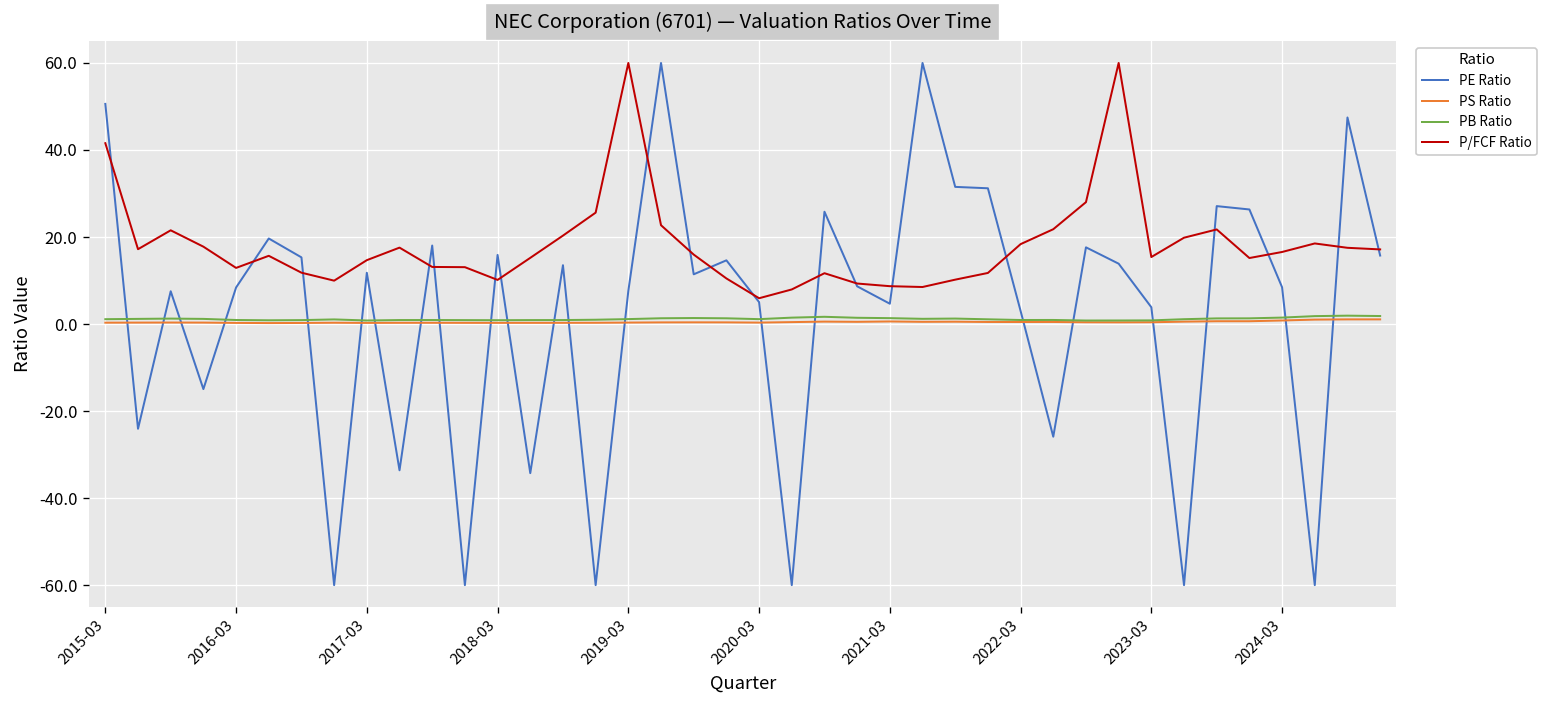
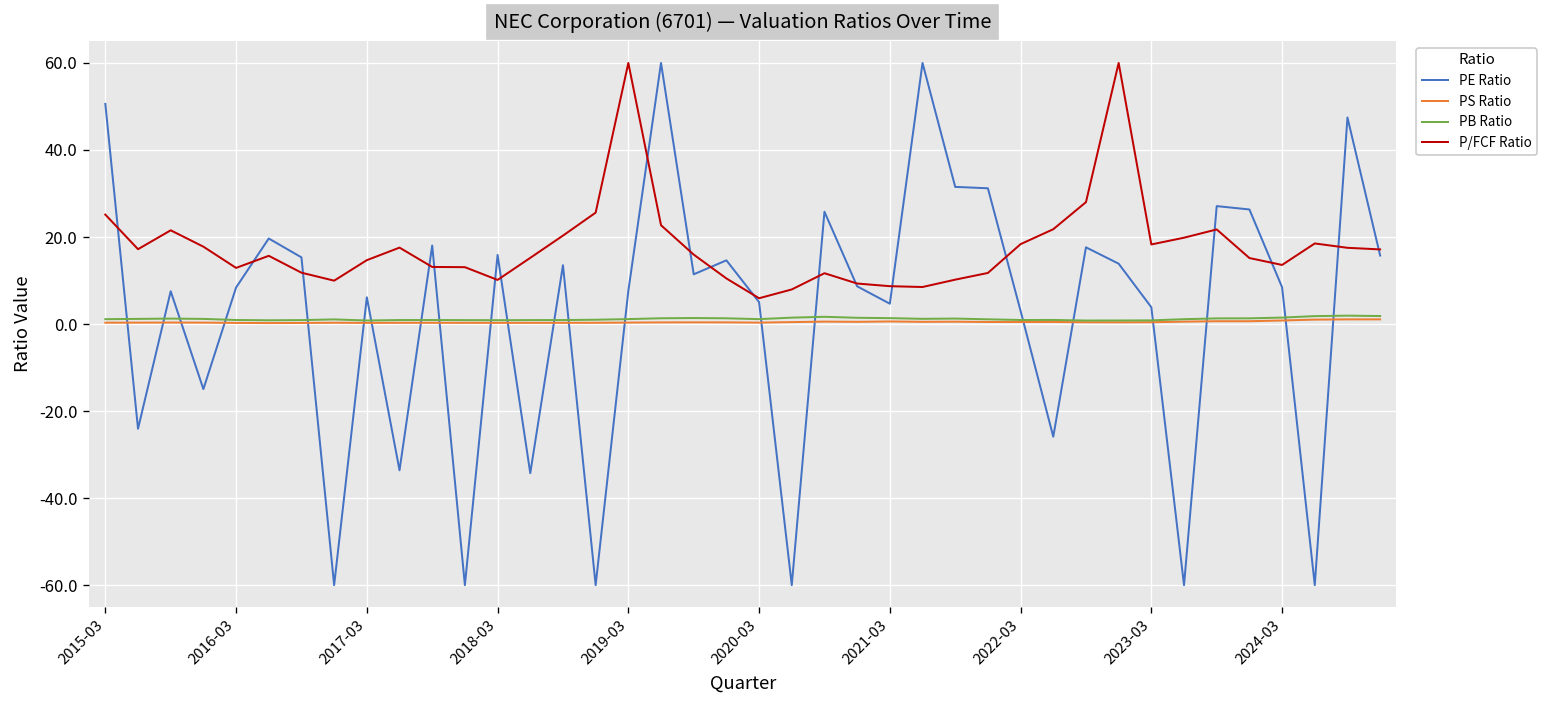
  {
    "PE Ratio": {
      "2015-03": 51,
      "2016-03": 8,
-     "2017-03": 12,
+     "2017-03": 6,
      "2018-03": 16,
      "2019-03": 8,
      "2020-03": 5,
      "2021-03": 5,
      "2022-03": 3,
      "2023-03": 4,
      "2024-03": 8
    },
    "PS Ratio": {
      "2015-03": 0,
      "2019-03": 0,
      "2020-03": 0,
      "2021-03": 1
    },
    "PB Ratio": {
      "2015-03": 1,
      "2019-03": 1,
      "2020-03": 1,
      "2021-03": 1
    },
    "P/FCF Ratio": {
-     "2015-03": 42,
+     "2015-03": 25,
      "2016-03": 13,
      "2017-03": 15,
      "2018-03": 10,
      "2019-03": 60,
      "2020-03": 6,
      "2021-03": 9,
      "2022-03": 18,
-     "2023-03": 15,
-     "2024-03": 17
+     "2023-03": 18,
+     "2024-03": 14
    }
  }
